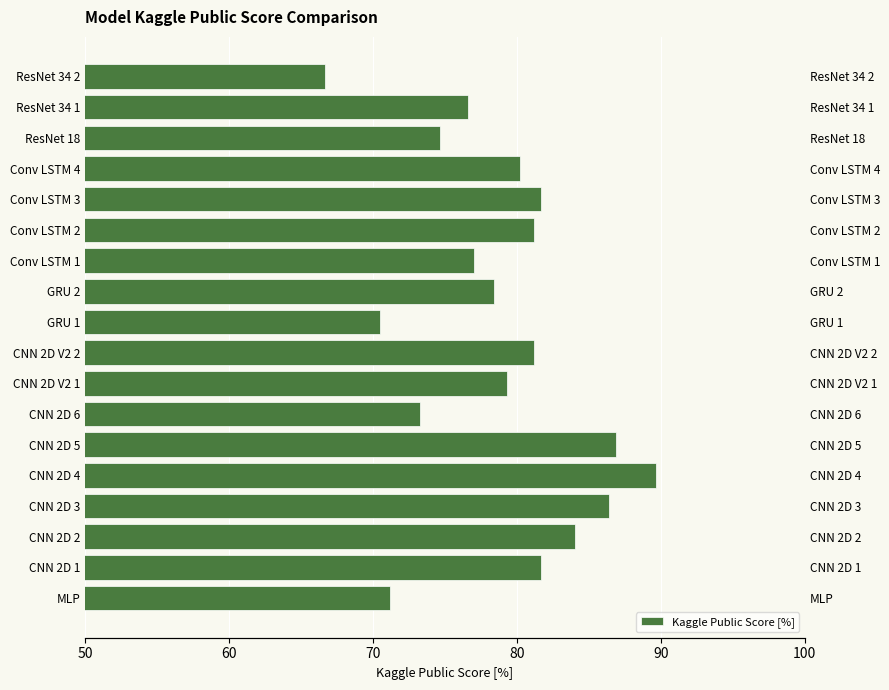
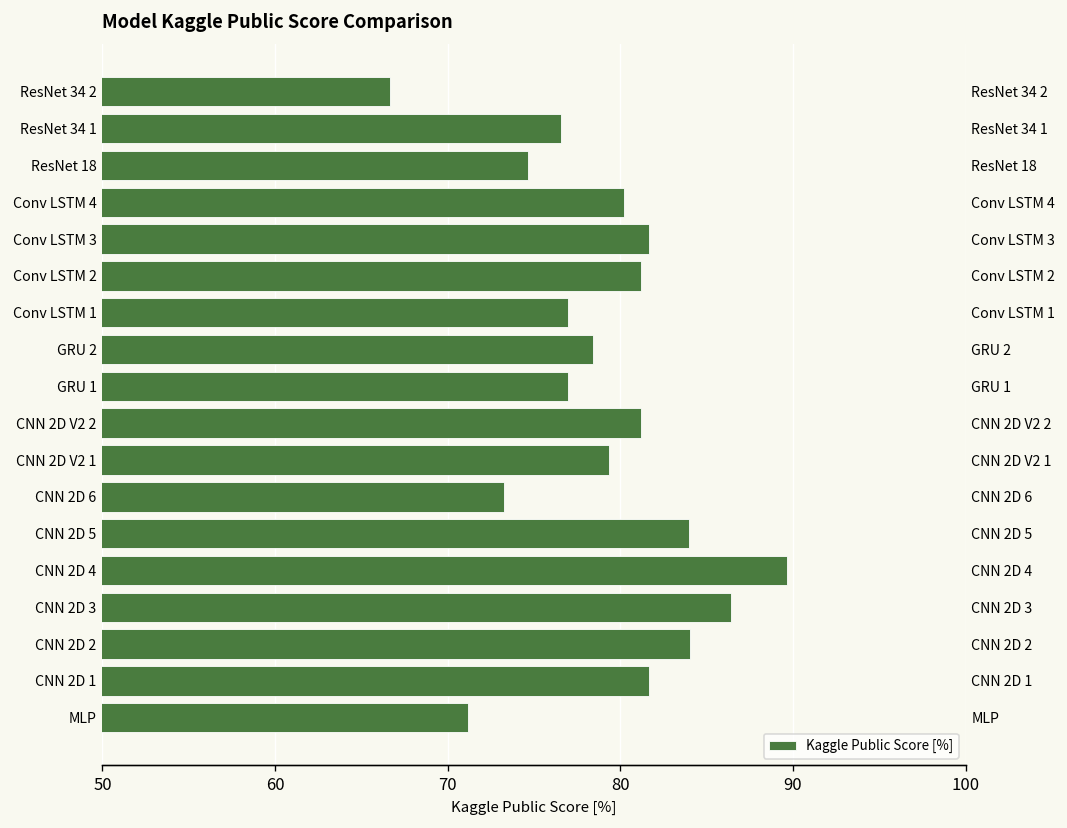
  {
    "ResNet 34 2": 66.7,
    "ResNet 34 1": 76.6,
    "ResNet 18": 74.6,
    "Conv LSTM 4": 80.2,
    "Conv LSTM 3": 81.7,
    "Conv LSTM 2": 81.2,
    "Conv LSTM 1": 77.0,
    "GRU 2": 78.4,
-   "GRU 1": 70.5,
+   "GRU 1": 77.0,
    "CNN 2D V2 2": 81.2,
    "CNN 2D V2 1": 79.3,
    "CNN 2D 6": 73.2,
-   "CNN 2D 5": 86.9,
+   "CNN 2D 5": 84.0,
    "CNN 2D 4": 89.7,
    "CNN 2D 3": 86.4,
    "CNN 2D 2": 84.0,
    "CNN 2D 1": 81.7,
    "MLP": 71.2
  }
